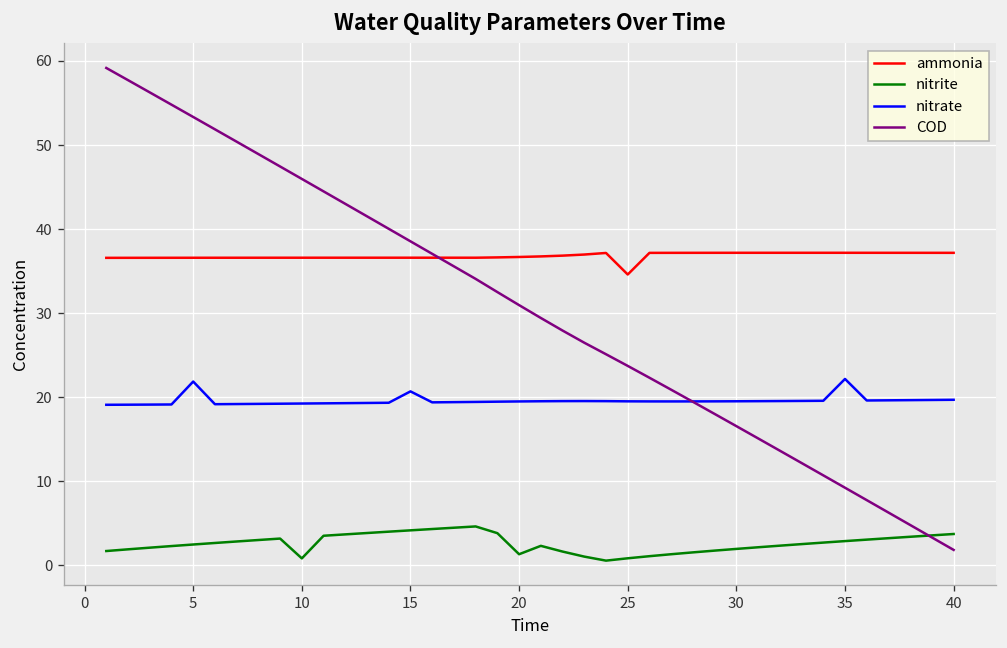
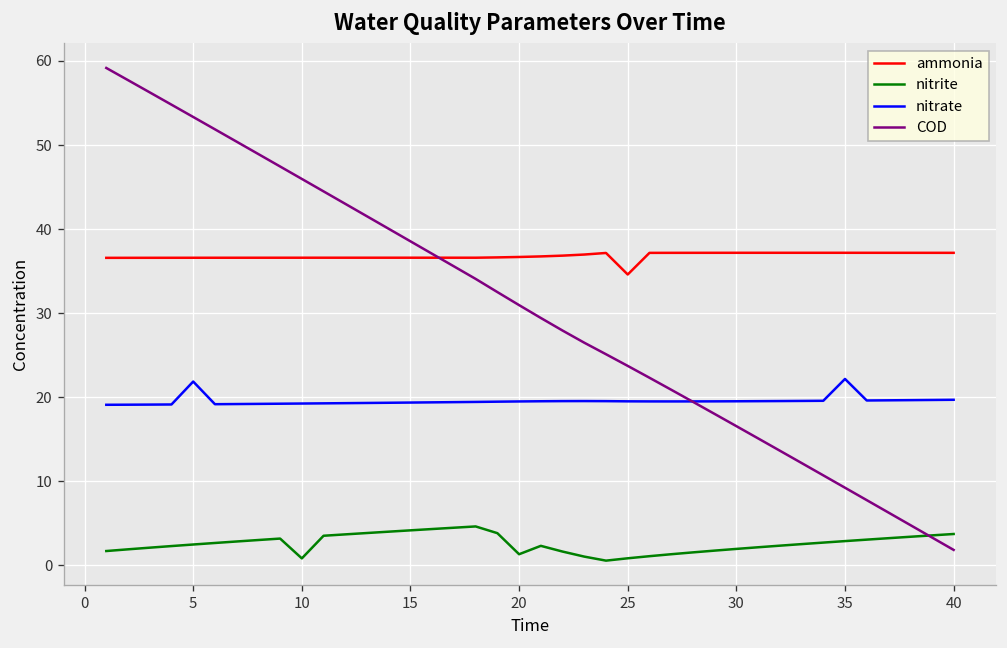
  {
    "ammonia": {
      "5": 37,
      "10": 37,
      "15": 37,
      "20": 37,
      "25": 35,
      "30": 37,
      "35": 37,
      "40": 37
    },
    "nitrite": {
      "5": 2,
      "10": 1,
      "15": 4,
      "20": 1,
      "25": 1,
      "30": 2,
      "35": 3,
      "40": 4
    },
    "nitrate": {
      "5": 22,
      "10": 19,
-     "15": 21,
+     "15": 19,
      "20": 20,
      "25": 20,
      "30": 20,
      "35": 22,
      "40": 20
    },
    "COD": {
      "5": 53,
      "10": 46,
      "15": 39,
      "20": 31,
      "25": 24,
      "30": 17,
      "35": 9,
      "40": 2
    }
  }
